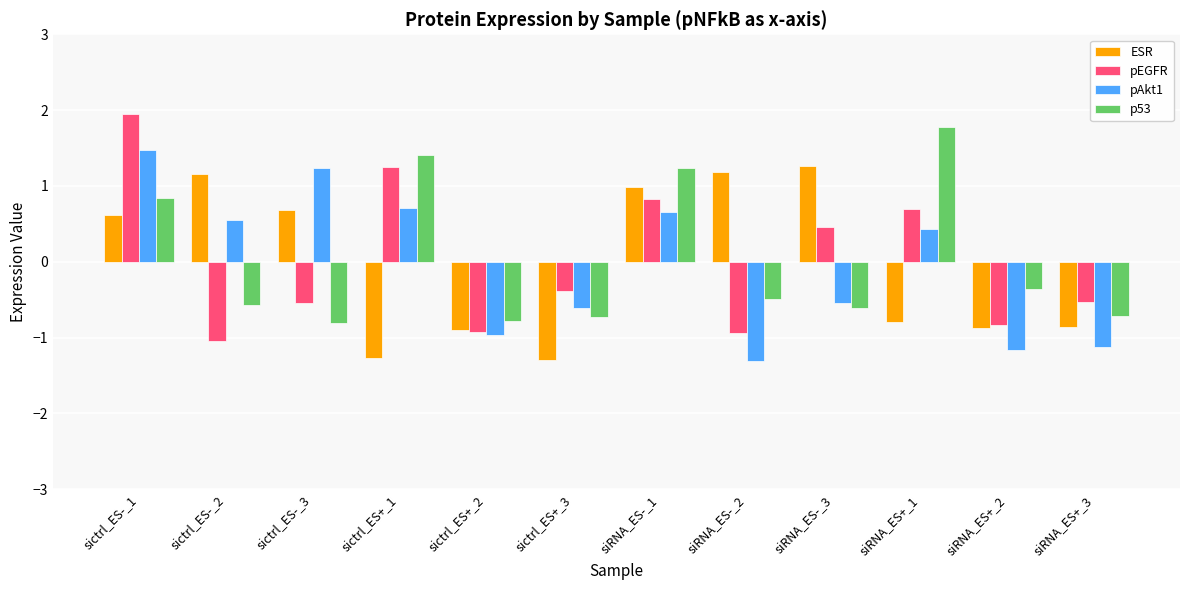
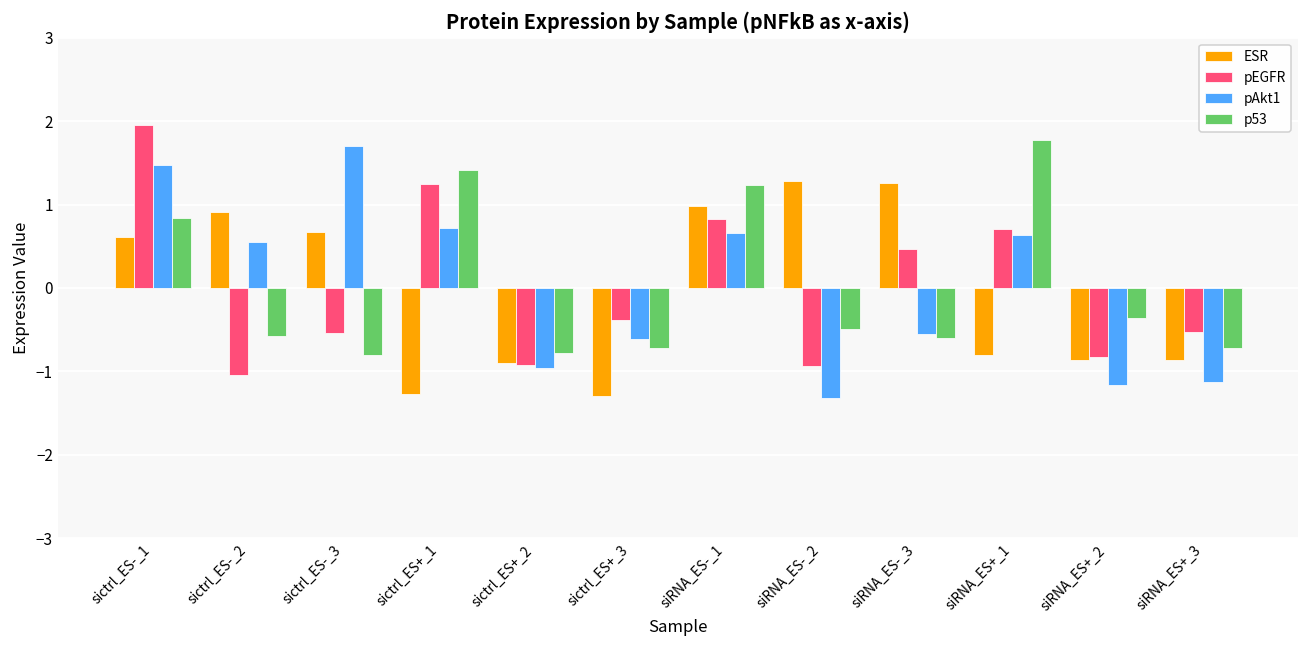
  {
    "ESR": {
      "sictrl_ES-_1": 0.6,
-     "sictrl_ES-_2": 1.2,
+     "sictrl_ES-_2": 0.9,
      "sictrl_ES-_3": 0.7,
      "sictrl_ES+_1": -1.3,
      "sictrl_ES+_2": -0.9,
      "sictrl_ES+_3": -1.3,
      "siRNA_ES-_1": 1.0,
-     "siRNA_ES-_2": 1.2,
+     "siRNA_ES-_2": 1.3,
      "siRNA_ES-_3": 1.3,
      "siRNA_ES+_1": -0.8,
      "siRNA_ES+_2": -0.9,
      "siRNA_ES+_3": -0.9
    },
    "pEGFR": {
      "sictrl_ES-_1": 2.0,
      "sictrl_ES-_2": -1.0,
      "sictrl_ES-_3": -0.5,
      "sictrl_ES+_1": 1.2,
      "sictrl_ES+_2": -0.9,
      "sictrl_ES+_3": -0.4,
      "siRNA_ES-_1": 0.8,
      "siRNA_ES-_2": -0.9,
      "siRNA_ES-_3": 0.5,
      "siRNA_ES+_1": 0.7,
      "siRNA_ES+_2": -0.8,
      "siRNA_ES+_3": -0.5
    },
    "pAkt1": {
      "sictrl_ES-_1": 1.5,
      "sictrl_ES-_2": 0.5,
-     "sictrl_ES-_3": 1.2,
+     "sictrl_ES-_3": 1.7,
      "sictrl_ES+_1": 0.7,
      "sictrl_ES+_2": -1.0,
      "sictrl_ES+_3": -0.6,
      "siRNA_ES-_1": 0.7,
      "siRNA_ES-_2": -1.3,
      "siRNA_ES-_3": -0.5,
-     "siRNA_ES+_1": 0.4,
+     "siRNA_ES+_1": 0.6,
      "siRNA_ES+_2": -1.2,
      "siRNA_ES+_3": -1.1
    },
    "p53": {
      "sictrl_ES-_1": 0.8,
      "sictrl_ES-_2": -0.6,
      "sictrl_ES-_3": -0.8,
      "sictrl_ES+_1": 1.4,
      "sictrl_ES+_2": -0.8,
      "sictrl_ES+_3": -0.7,
      "siRNA_ES-_1": 1.2,
      "siRNA_ES-_2": -0.5,
      "siRNA_ES-_3": -0.6,
      "siRNA_ES+_1": 1.8,
      "siRNA_ES+_2": -0.4,
      "siRNA_ES+_3": -0.7
    }
  }
